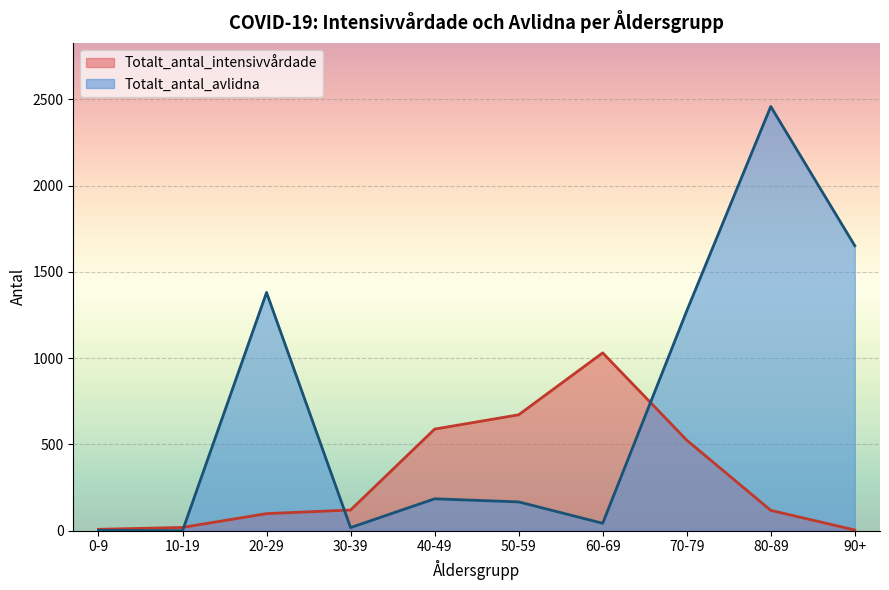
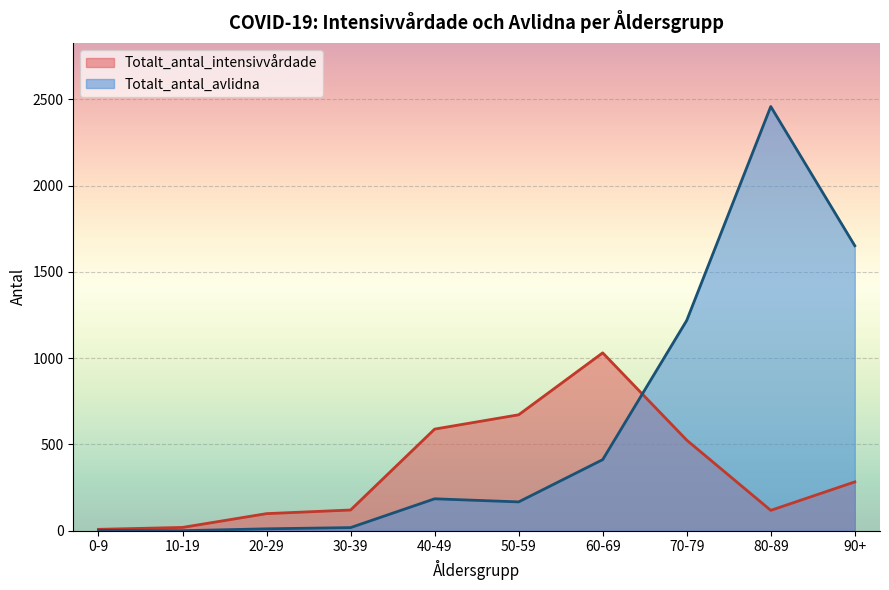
  {
    "Totalt_antal_intensivvårdade": {
      "10-19": 20,
      "20-29": 100,
      "30-39": 120,
      "40-49": 590,
      "50-59": 670,
      "60-69": 1030,
      "70-79": 530,
      "80-89": 120,
-     "90+": 0
+     "90+": 280
    },
    "Totalt_antal_avlidna": {
      "10-19": 0,
-     "20-29": 1380,
+     "20-29": 10,
      "30-39": 20,
      "40-49": 190,
      "50-59": 170,
-     "60-69": 40,
-     "70-79": 1270,
+     "60-69": 410,
+     "70-79": 1220,
      "80-89": 2460,
      "90+": 1650
    }
  }
